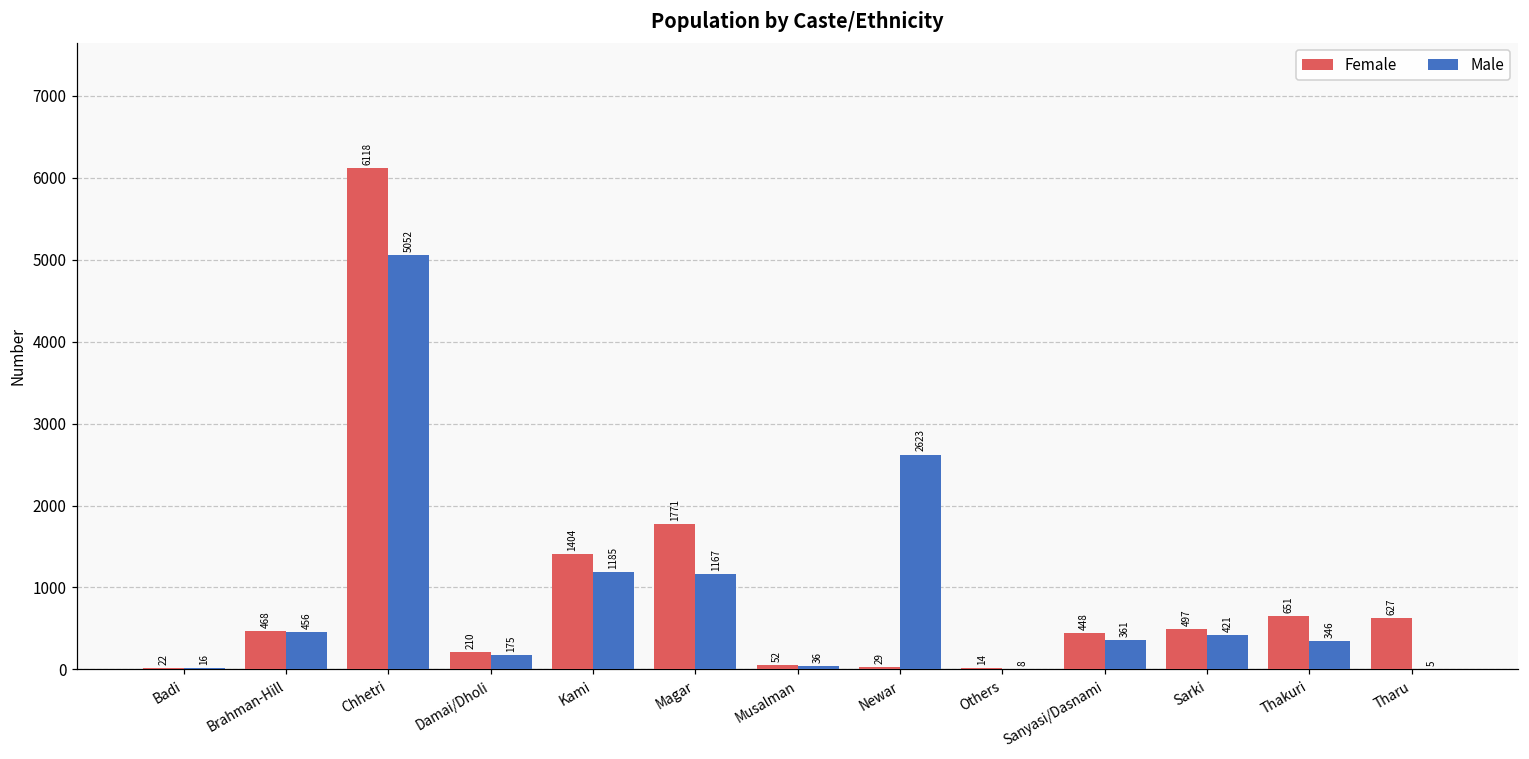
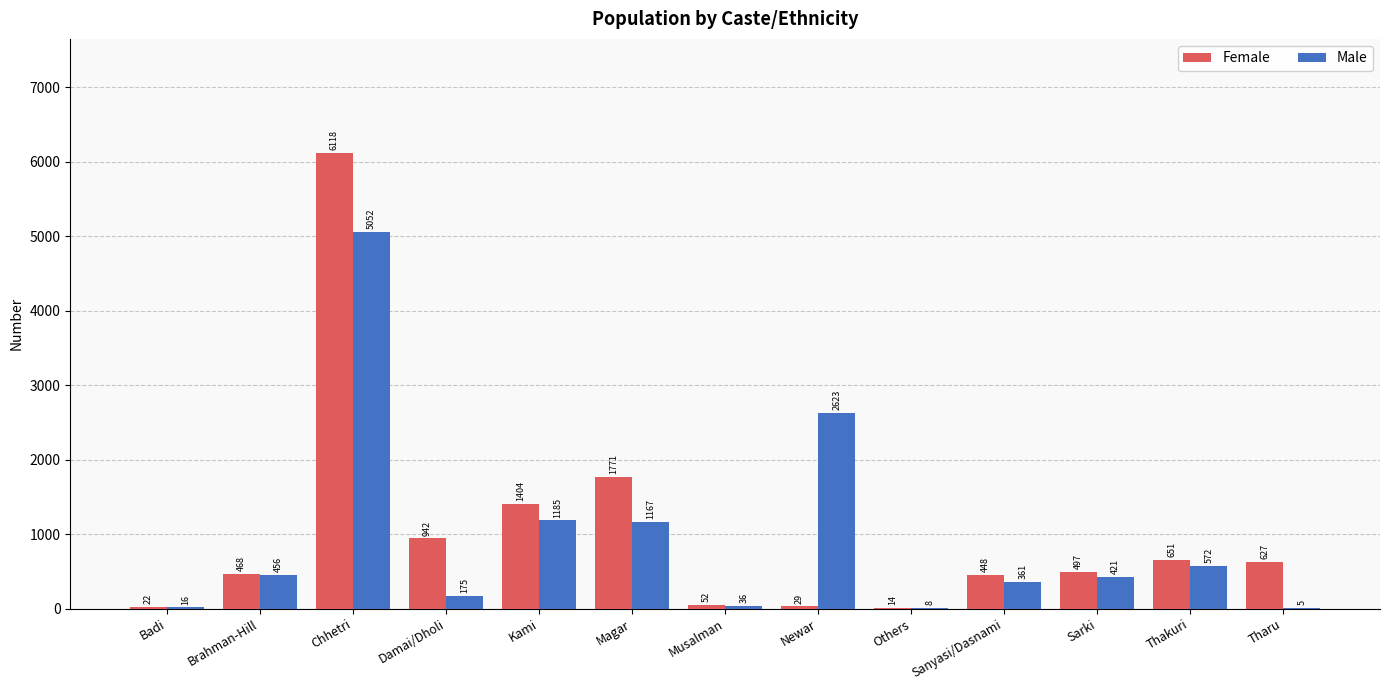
  {
    "Female": {
      "Badi": 22,
      "Brahman-Hill": 468,
      "Chhetri": 6118,
-     "Damai/Dholi": 210,
+     "Damai/Dholi": 942,
      "Kami": 1404,
      "Magar": 1771,
      "Musalman": 52,
      "Newar": 29,
      "Others": 14,
      "Sanyasi/Dasnami": 448,
      "Sarki": 497,
      "Thakuri": 651,
      "Tharu": 627
    },
    "Male": {
      "Badi": 16,
      "Brahman-Hill": 456,
      "Chhetri": 5052,
      "Damai/Dholi": 175,
      "Kami": 1185,
      "Magar": 1167,
      "Musalman": 36,
      "Newar": 2623,
      "Others": 8,
      "Sanyasi/Dasnami": 361,
      "Sarki": 421,
-     "Thakuri": 346,
+     "Thakuri": 572,
      "Tharu": 5
    }
  }
